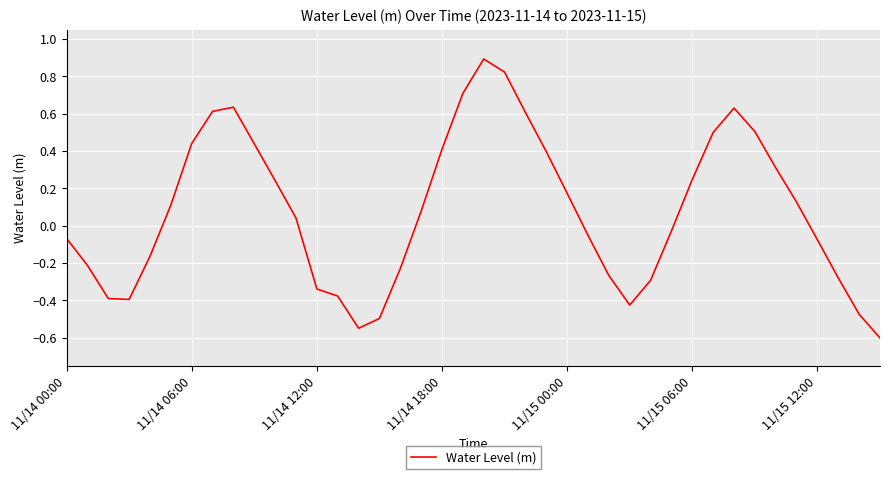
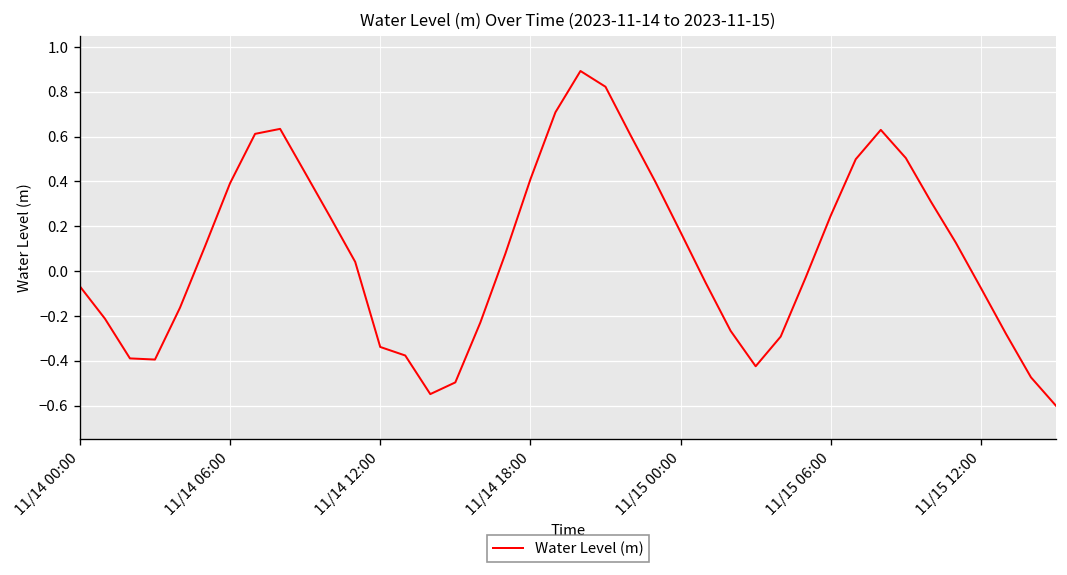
  {
    "11/14 00:00": -0.07,
-   "11/14 06:00": 0.44,
+   "11/14 06:00": 0.39,
    "11/14 12:00": -0.34,
    "11/14 18:00": 0.41,
    "11/15 00:00": 0.17,
    "11/15 06:00": 0.25,
    "11/15 12:00": -0.08
  }
